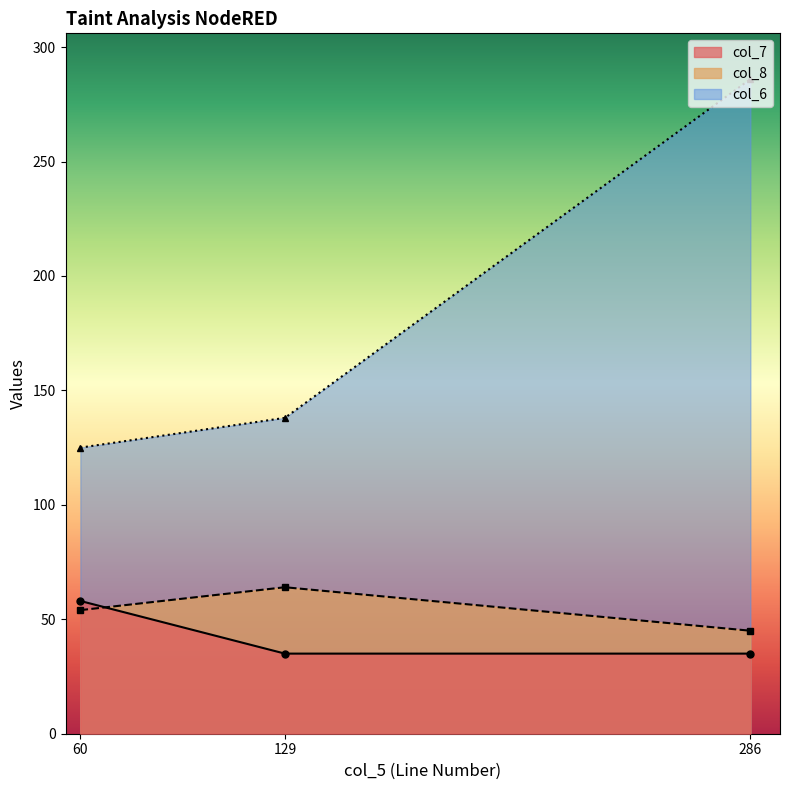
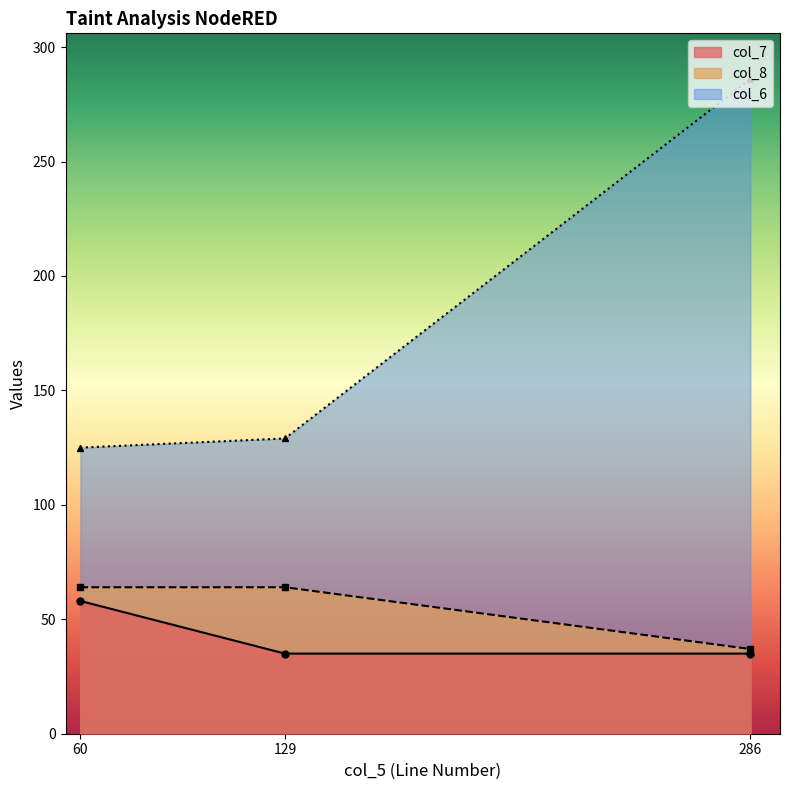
  {
    "col_7": {
      "60": 58,
      "129": 35,
      "286": 35
    },
    "col_8": {
-     "60": 54,
+     "60": 64,
      "129": 64,
-     "286": 45
+     "286": 37
    },
    "col_6": {
      "60": 125,
-     "129": 138
+     "129": 129
    }
  }
